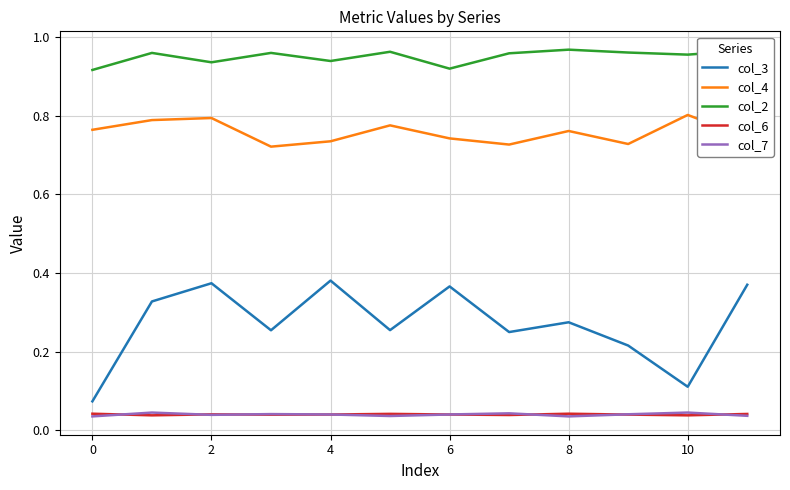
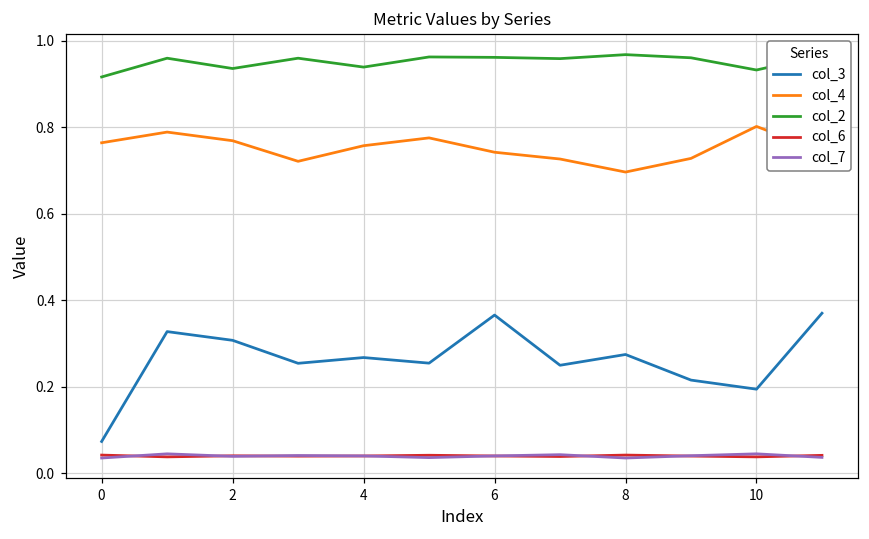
  {
    "col_3": {
      "0": 0.07,
-     "2": 0.37,
-     "4": 0.38,
+     "2": 0.31,
+     "4": 0.27,
      "6": 0.37,
      "8": 0.27,
-     "10": 0.11
+     "10": 0.19
    },
    "col_4": {
      "0": 0.76,
-     "2": 0.79,
-     "4": 0.74,
+     "2": 0.77,
+     "4": 0.76,
      "6": 0.74,
-     "8": 0.76,
+     "8": 0.70,
      "10": 0.80
    },
    "col_2": {
      "0": 0.92,
      "2": 0.94,
      "4": 0.94,
-     "6": 0.92,
+     "6": 0.96,
      "8": 0.97,
-     "10": 0.96
+     "10": 0.93
    },
    "col_6": {
      "0": 0.04,
      "8": 0.04,
      "10": 0.04
    },
    "col_7": {
      "0": 0.04,
      "8": 0.04,
      "10": 0.05
    }
  }
